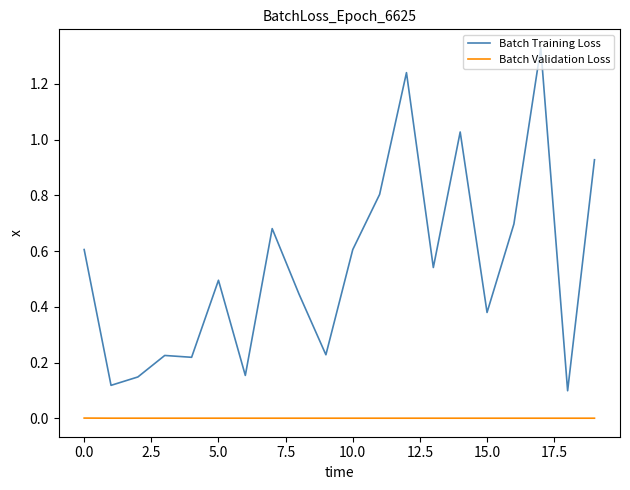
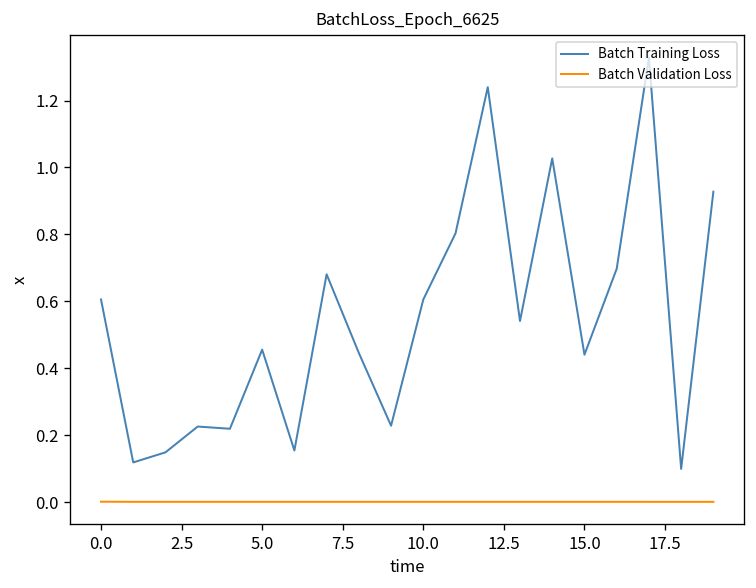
  {
    "Batch Training Loss": {
      "0.0": 0.61,
-     "5.0": 0.50,
+     "5.0": 0.46,
      "10.0": 0.61,
-     "15.0": 0.38
+     "15.0": 0.44
    },
    "Batch Validation Loss": {
      "0.0": 0.00,
      "5.0": 0.00,
      "10.0": 0.00,
      "15.0": 0.00
    }
  }
